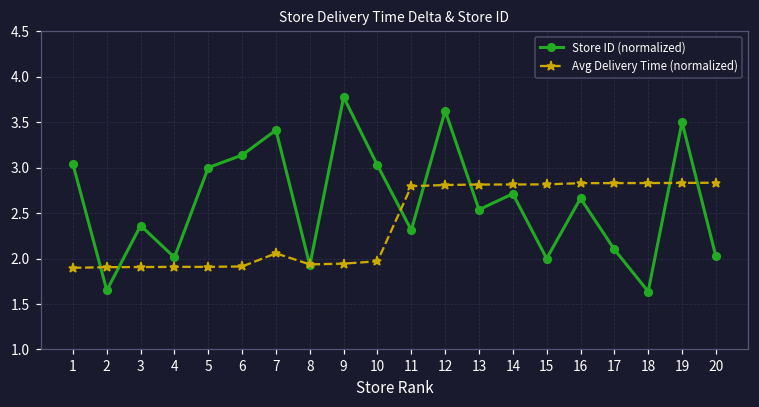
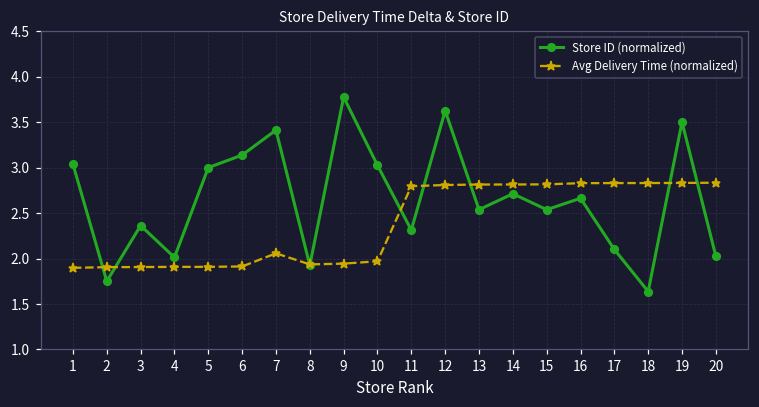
  {
    "Store ID (normalized)": {
      "1": 3.0,
-     "2": 1.7,
+     "2": 1.8,
      "3": 2.4,
      "4": 2.0,
      "5": 3.0,
      "6": 3.1,
      "7": 3.4,
      "9": 3.8,
      "10": 3.0,
      "11": 2.3,
      "12": 3.6,
      "13": 2.5,
      "14": 2.7,
-     "15": 2.0,
+     "15": 2.5,
      "16": 2.7,
      "17": 2.1,
      "18": 1.6,
      "19": 3.5,
      "20": 2.0
    },
    "Avg Delivery Time (normalized)": {
      "1": 1.9,
      "2": 1.9,
      "3": 1.9,
      "4": 1.9,
      "5": 1.9,
      "6": 1.9,
      "7": 2.1,
      "9": 1.9,
      "10": 2.0,
      "11": 2.8,
      "12": 2.8,
      "13": 2.8,
      "14": 2.8,
      "15": 2.8,
      "16": 2.8,
      "17": 2.8,
      "18": 2.8,
      "19": 2.8,
      "20": 2.8
    }
  }
